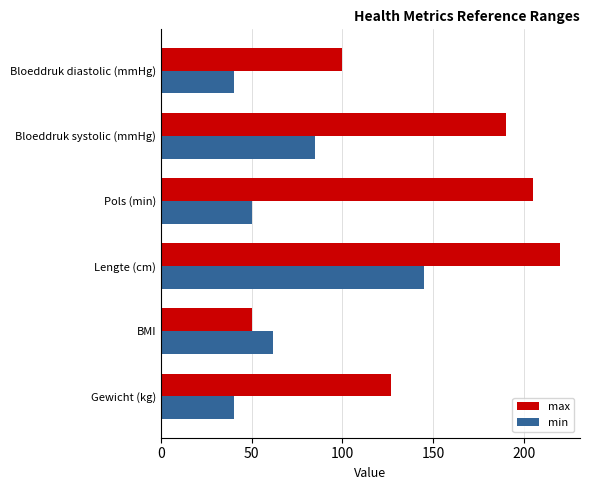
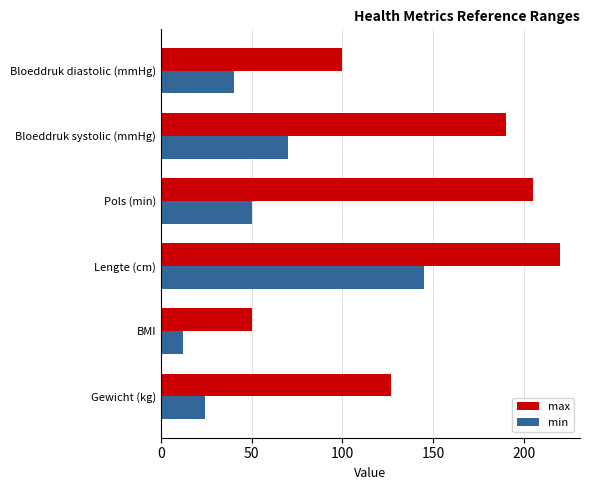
  {
    "max": {
      "Bloeddruk diastolic (mmHg)": 100,
      "Bloeddruk systolic (mmHg)": 190,
      "Pols (min)": 205,
      "Lengte (cm)": 220,
      "BMI": 50,
      "Gewicht (kg)": 127
    },
    "min": {
      "Bloeddruk diastolic (mmHg)": 40,
-     "Bloeddruk systolic (mmHg)": 85,
+     "Bloeddruk systolic (mmHg)": 70,
      "Pols (min)": 50,
      "Lengte (cm)": 145,
-     "BMI": 62,
-     "Gewicht (kg)": 40
+     "BMI": 12,
+     "Gewicht (kg)": 24
    }
  }
